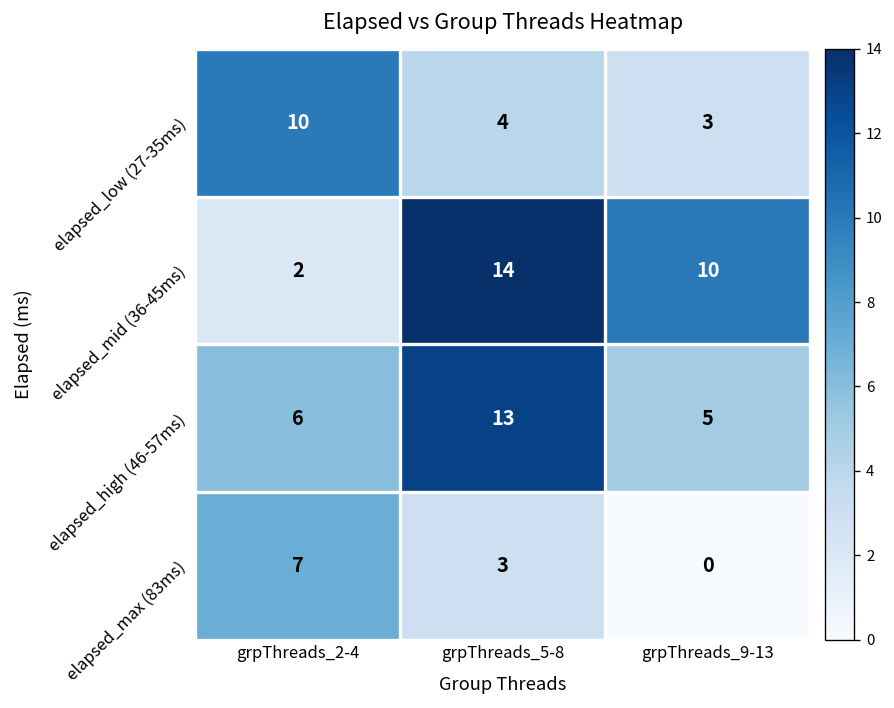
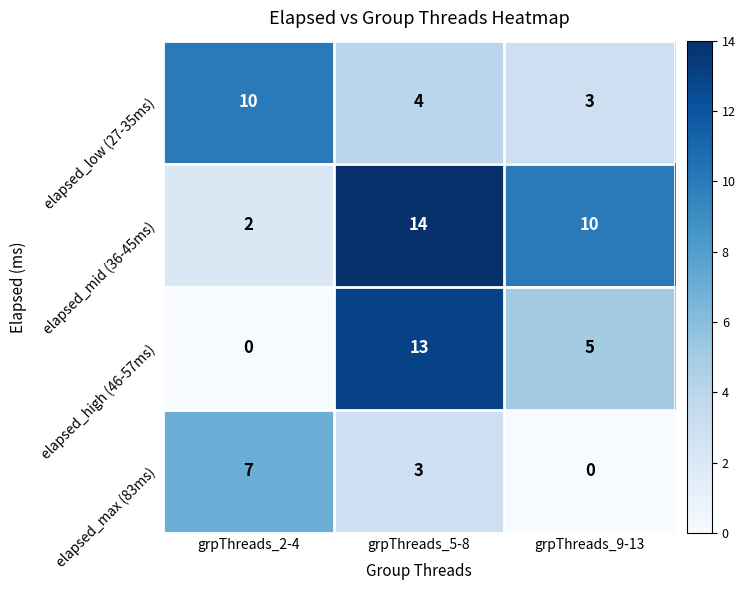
  {
    "elapsed_low (27-35ms)": {
      "grpThreads_2-4": 10,
      "grpThreads_5-8": 4,
      "grpThreads_9-13": 3
    },
    "elapsed_mid (36-45ms)": {
      "grpThreads_2-4": 2,
      "grpThreads_5-8": 14,
      "grpThreads_9-13": 10
    },
    "elapsed_high (46-57ms)": {
-     "grpThreads_2-4": 6,
+     "grpThreads_2-4": 0,
      "grpThreads_5-8": 13,
      "grpThreads_9-13": 5
    },
    "elapsed_max (83ms)": {
      "grpThreads_2-4": 7,
      "grpThreads_5-8": 3,
      "grpThreads_9-13": 0
    }
  }
